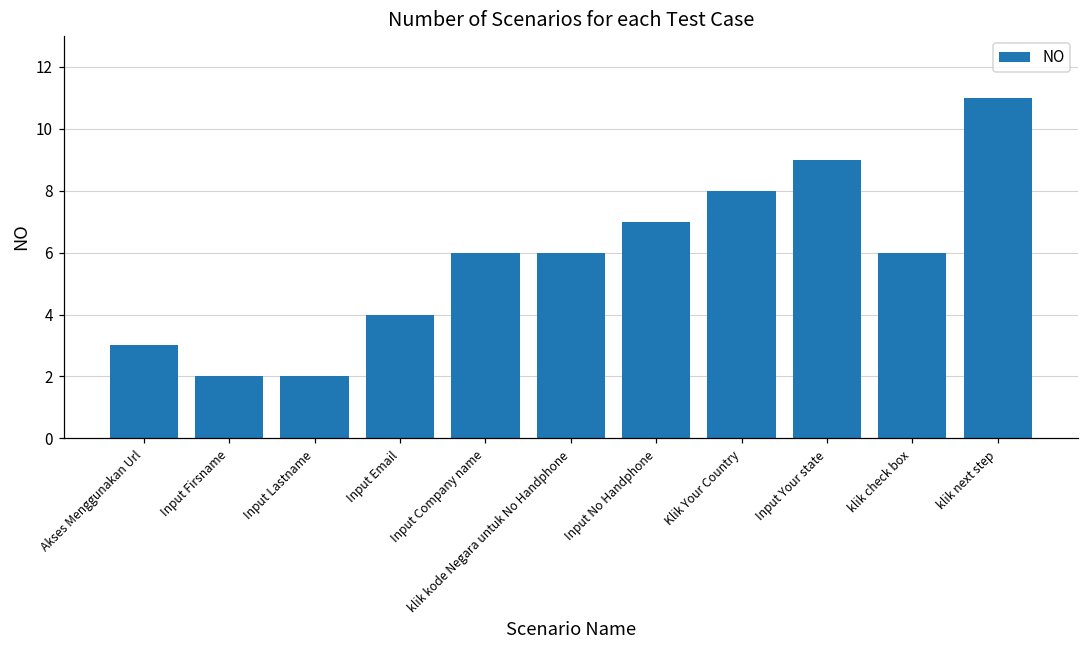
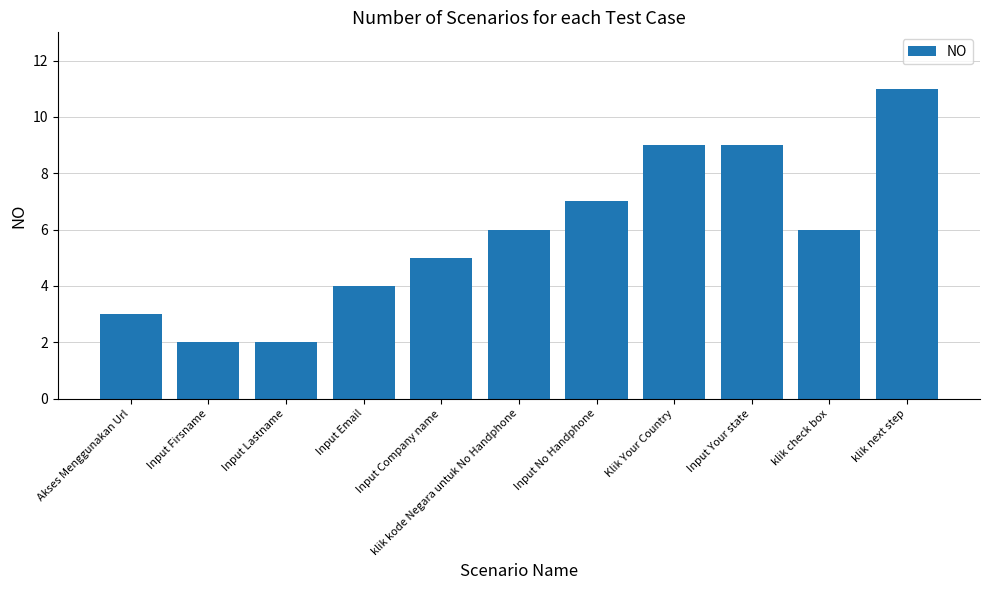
  {
    "Akses Menggunakan Url": 3,
    "Input Firsname": 2,
    "Input Lastname": 2,
    "Input Email": 4,
-   "Input Company name": 6,
+   "Input Company name": 5,
    "klik kode Negara untuk No Handphone": 6,
    "Input No Handphone": 7,
-   "Klik Your Country": 8,
+   "Klik Your Country": 9,
    "Input Your state": 9,
    "klik check box": 6,
    "klik next step": 11
  }
